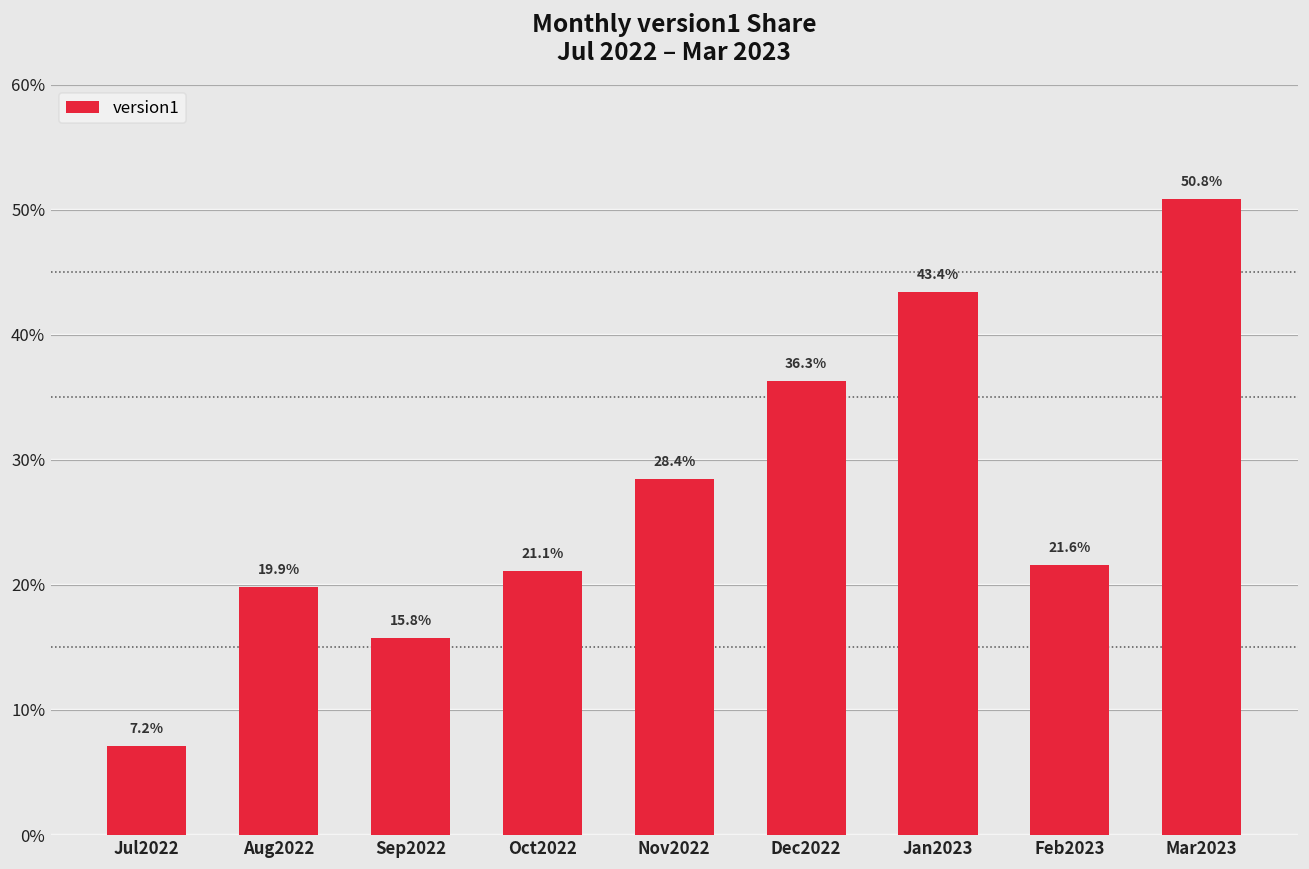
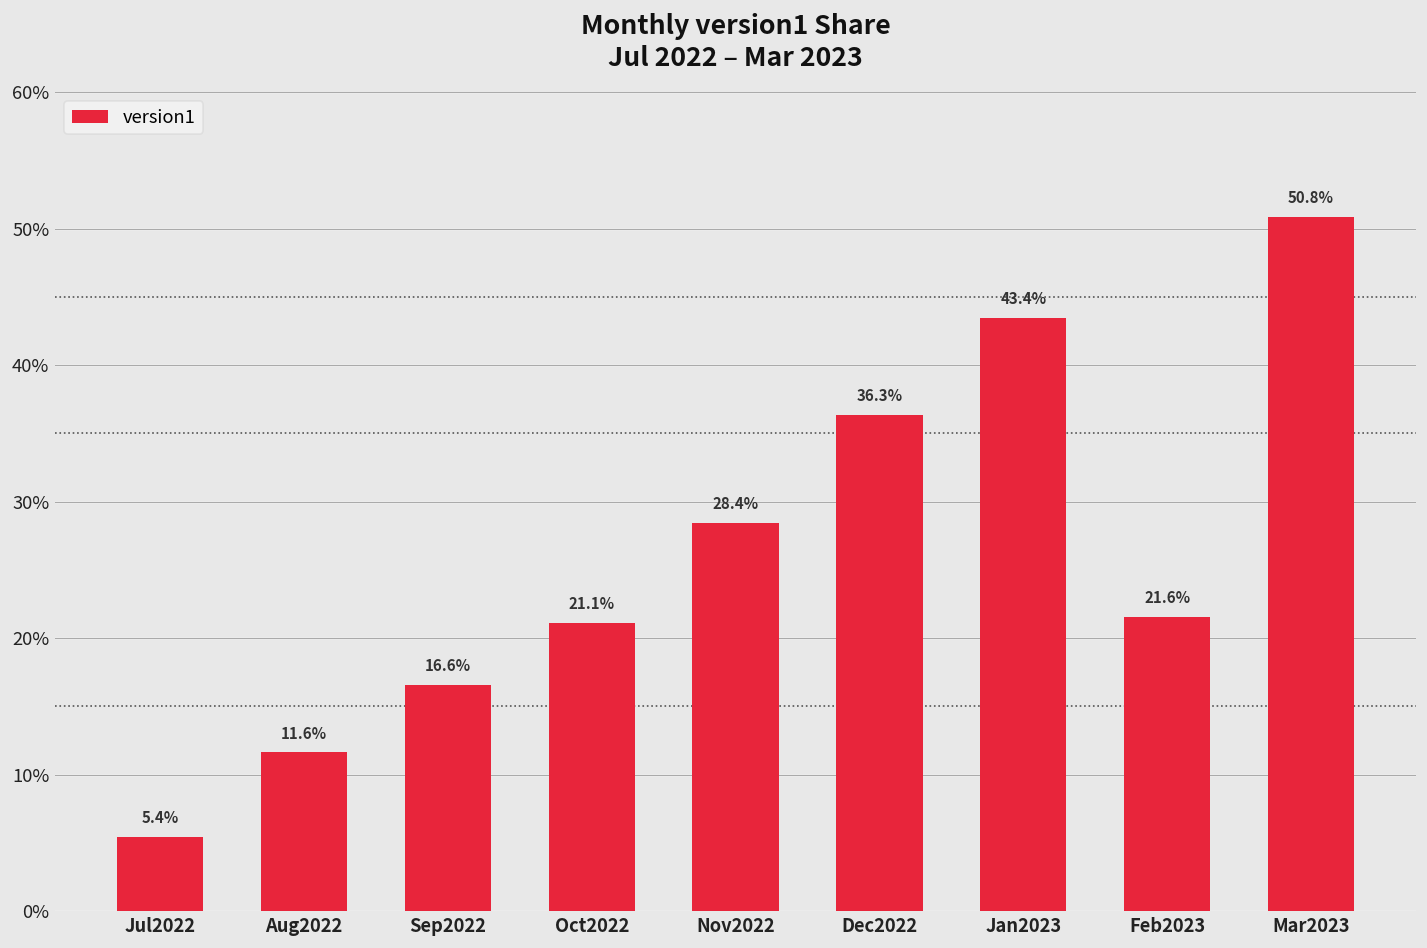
  {
-   "Jul2022": "7.2%",
-   "Aug2022": "19.9%",
-   "Sep2022": "15.8%",
+   "Jul2022": "5.4%",
+   "Aug2022": "11.6%",
+   "Sep2022": "16.6%",
    "Oct2022": "21.1%",
    "Nov2022": "28.4%",
    "Dec2022": "36.3%",
    "Jan2023": "43.4%",
    "Feb2023": "21.6%",
    "Mar2023": "50.8%"
  }
